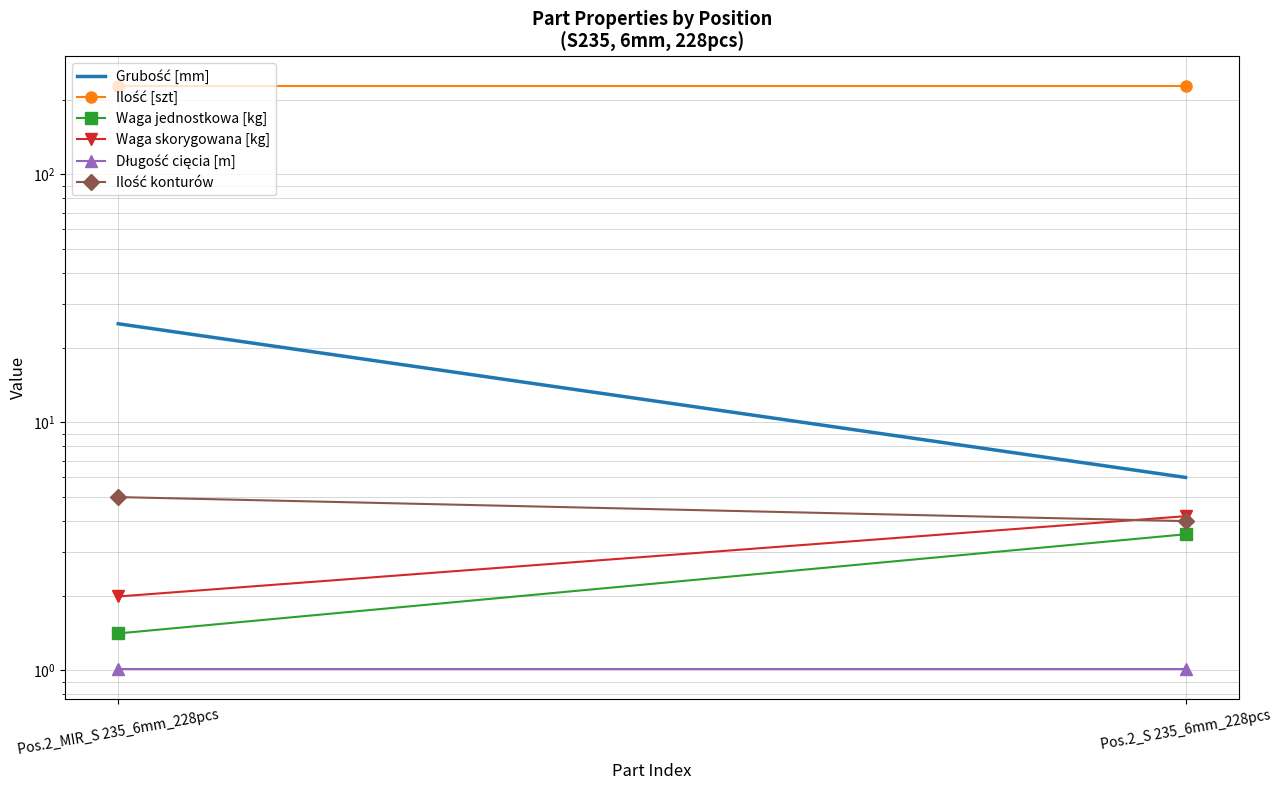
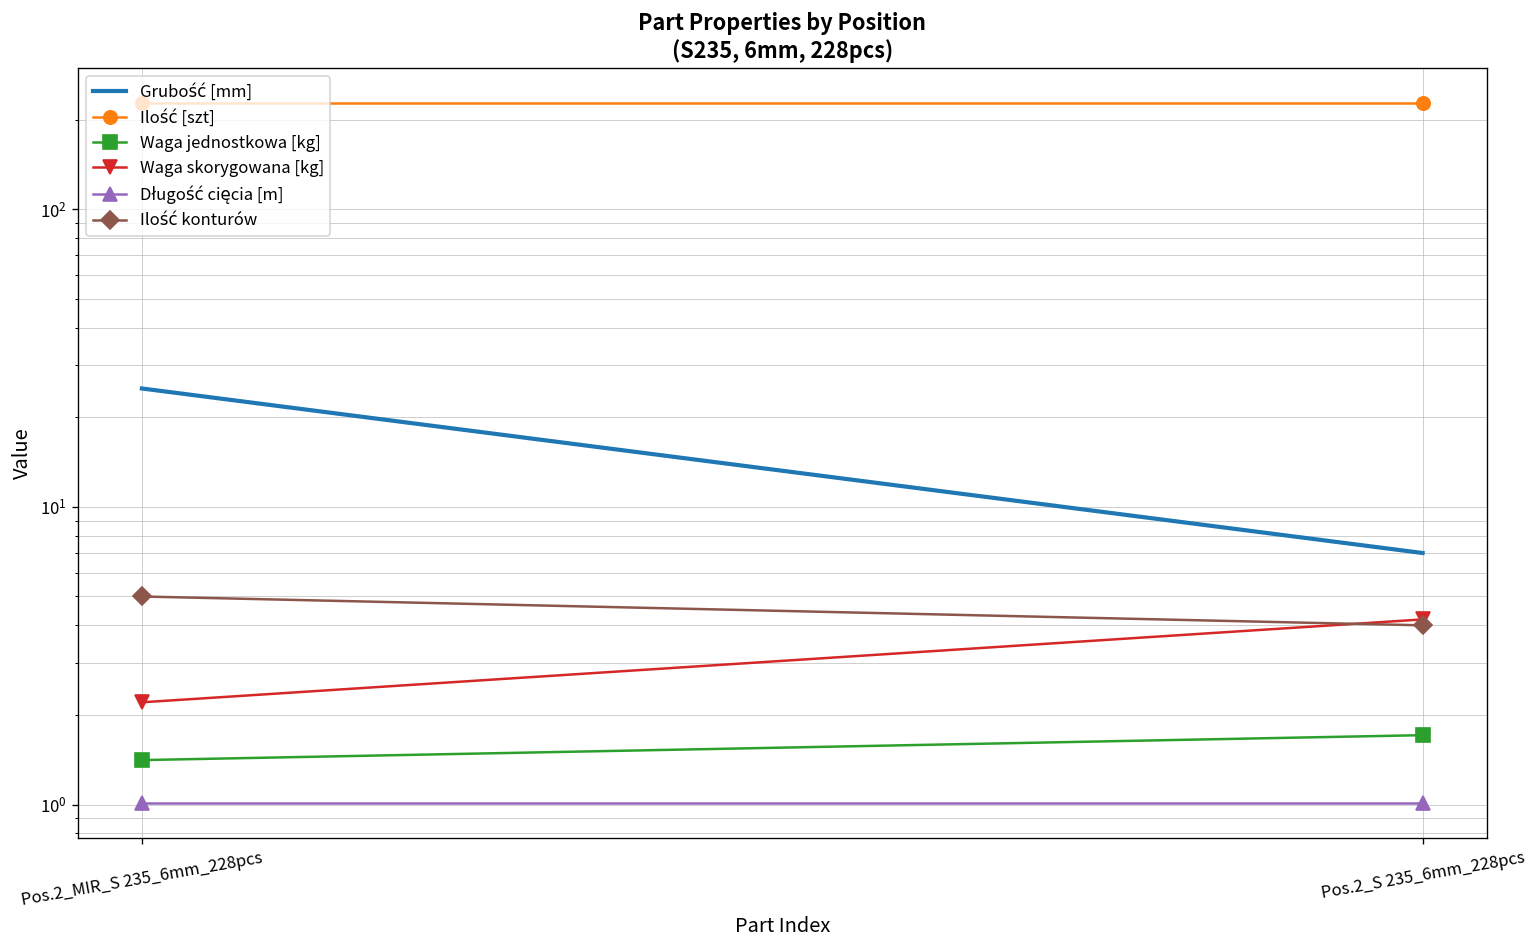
  {
    "Grubość [mm]": {
      "Pos.2_MIR_S 235_6mm_228pcs": 25,
-     "Pos.2_S 235_6mm_228pcs": 6
+     "Pos.2_S 235_6mm_228pcs": 7
    },
    "Ilość [szt]": {
      "Pos.2_S 235_6mm_228pcs": 230
    },
    "Waga jednostkowa [kg]": {
      "Pos.2_MIR_S 235_6mm_228pcs": 1.4,
-     "Pos.2_S 235_6mm_228pcs": 3.5
+     "Pos.2_S 235_6mm_228pcs": 1.7
    },
    "Waga skorygowana [kg]": {
-     "Pos.2_MIR_S 235_6mm_228pcs": 2.0,
+     "Pos.2_MIR_S 235_6mm_228pcs": 2.2,
      "Pos.2_S 235_6mm_228pcs": 4.2
    },
    "Długość cięcia [m]": {
      "Pos.2_MIR_S 235_6mm_228pcs": 1.0,
      "Pos.2_S 235_6mm_228pcs": 1.0
    },
    "Ilość konturów": {
      "Pos.2_MIR_S 235_6mm_228pcs": 5.0,
      "Pos.2_S 235_6mm_228pcs": 4.0
    }
  }
